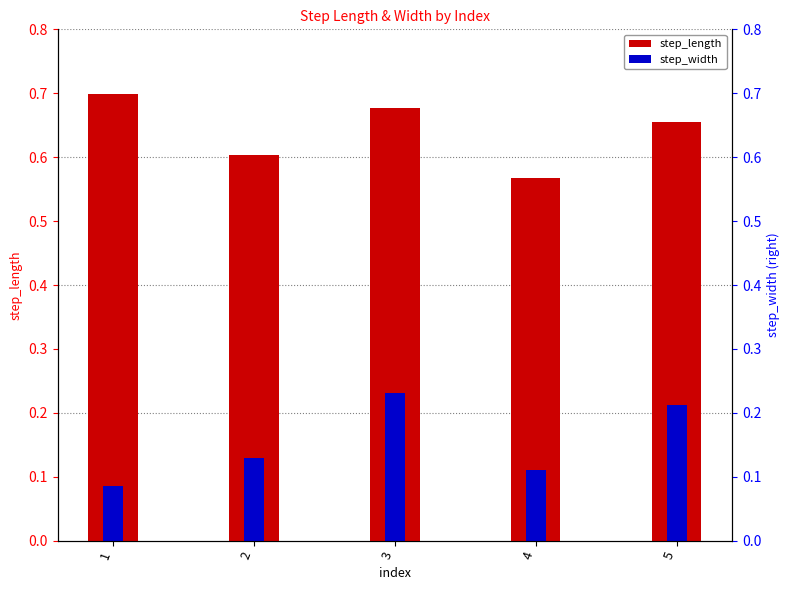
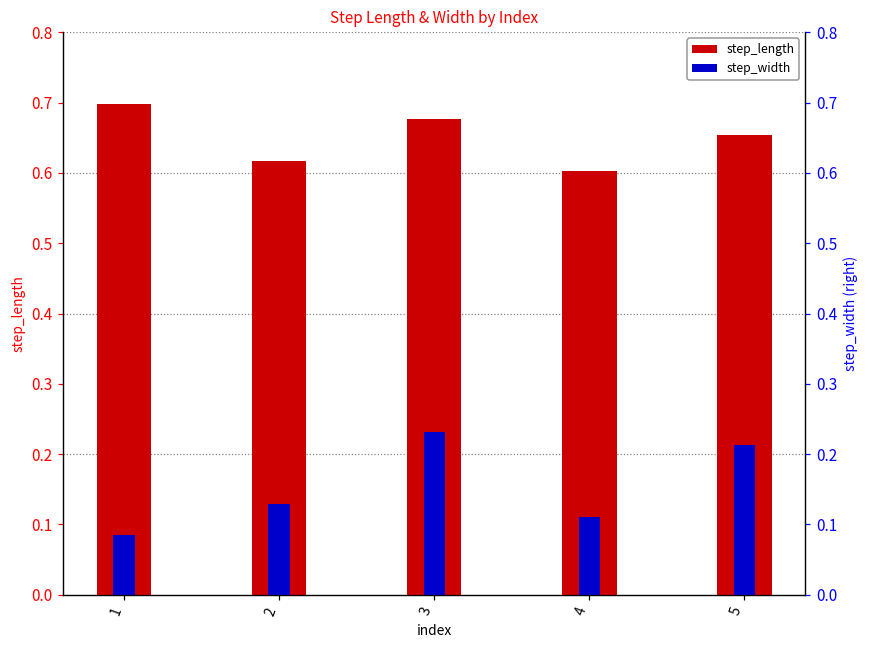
  {
    "step_length": {
      "1": 0.70,
-     "2": 0.60,
+     "2": 0.62,
      "3": 0.68,
-     "4": 0.57,
+     "4": 0.60,
      "5": 0.65
    }
  }
